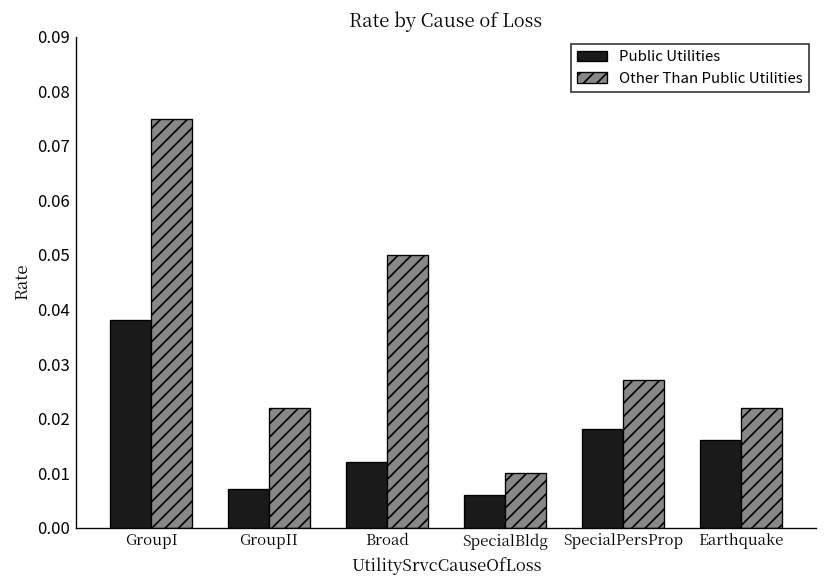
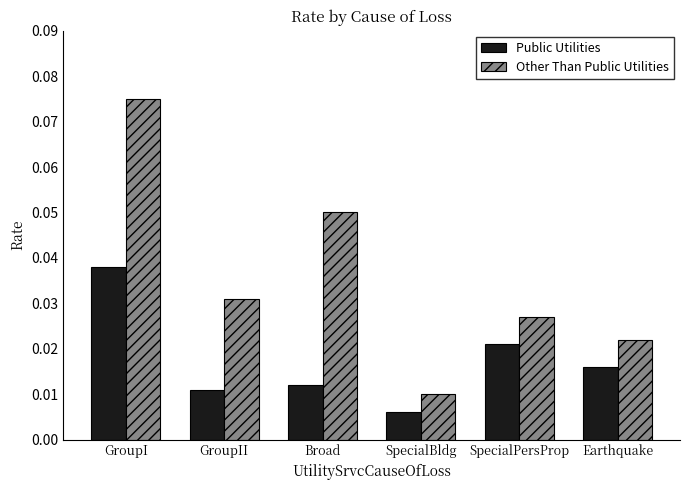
  {
    "Public Utilities": {
      "GroupI": 0.038,
-     "GroupII": 0.007,
+     "GroupII": 0.011,
      "Broad": 0.012,
      "SpecialBldg": 0.006,
-     "SpecialPersProp": 0.018,
+     "SpecialPersProp": 0.021,
      "Earthquake": 0.016
    },
    "Other Than Public Utilities": {
      "GroupI": 0.075,
-     "GroupII": 0.022,
+     "GroupII": 0.031,
      "Broad": 0.050,
      "SpecialBldg": 0.010,
      "SpecialPersProp": 0.027,
      "Earthquake": 0.022
    }
  }
